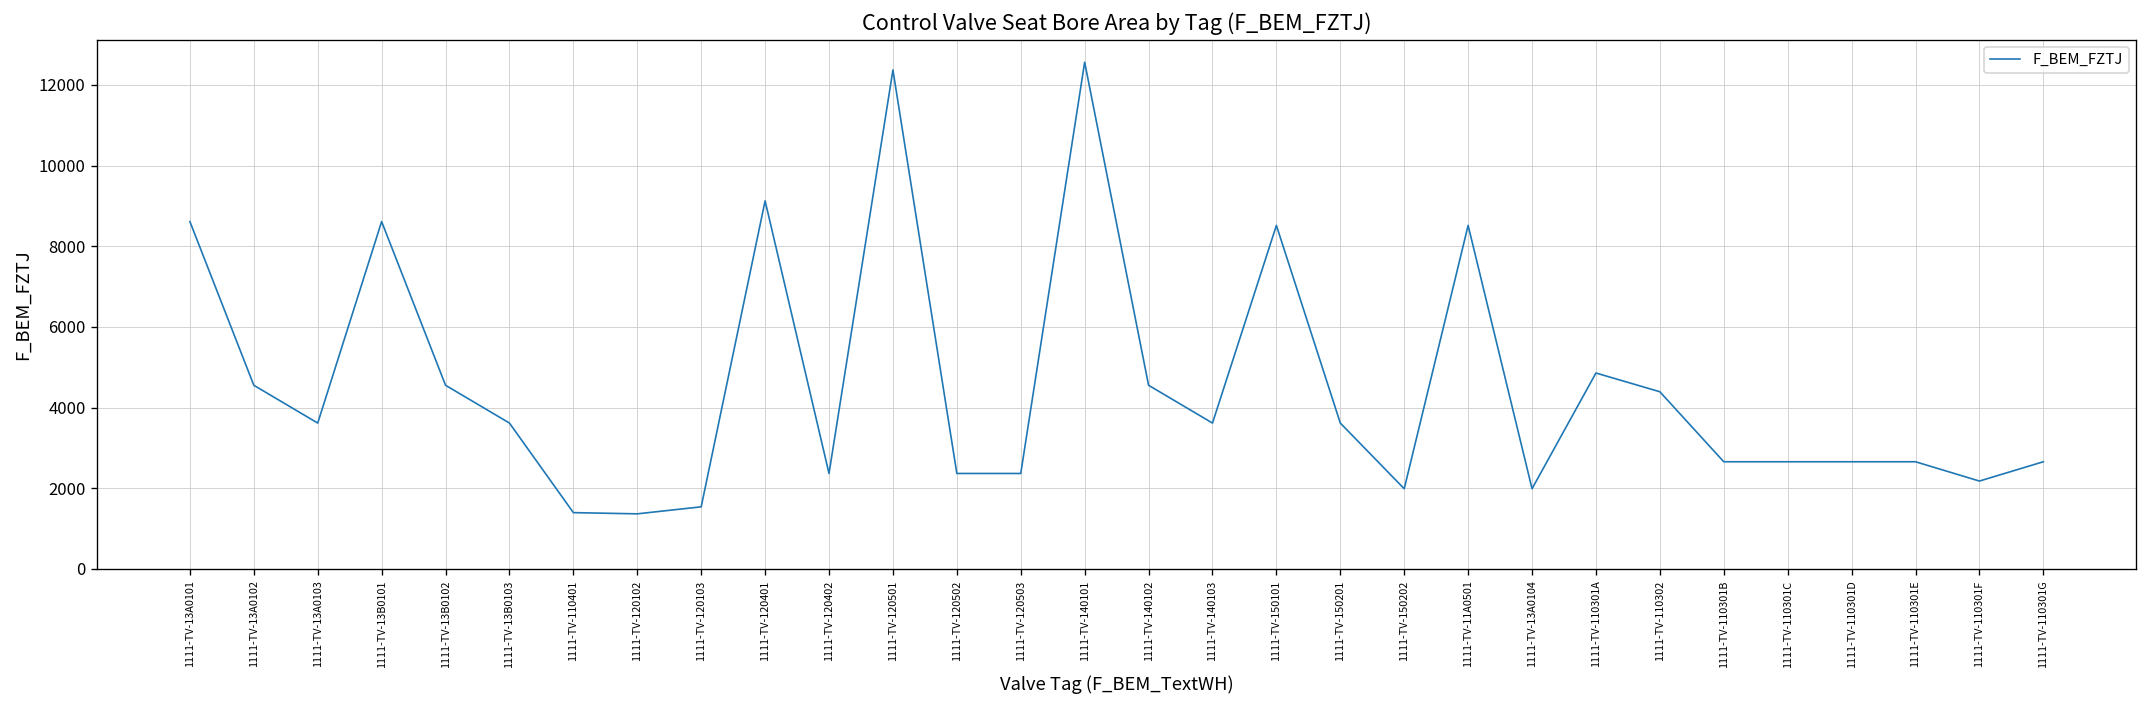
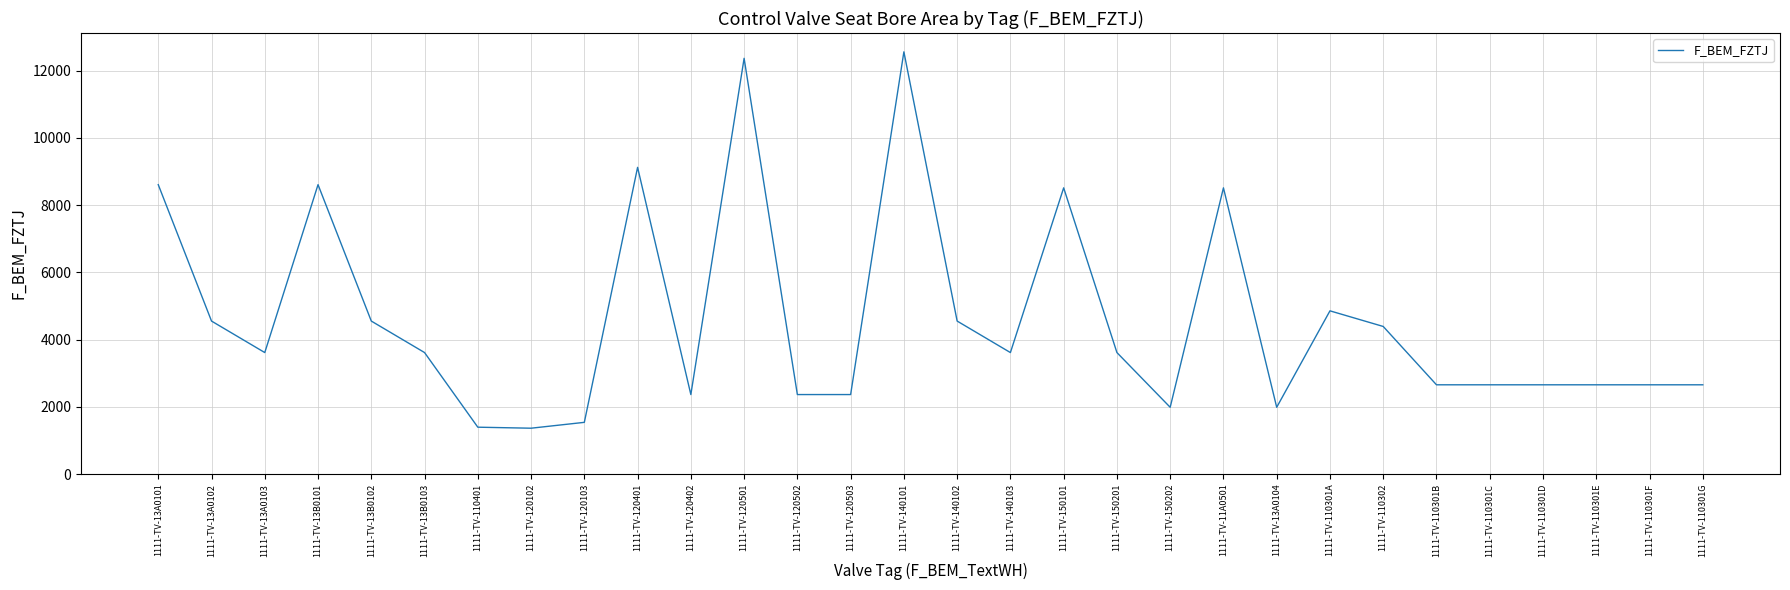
  {
    "1111-TV-13A0101": 8600,
    "1111-TV-13A0102": 4600,
    "1111-TV-13A0103": 3600,
    "1111-TV-13B0101": 8600,
    "1111-TV-13B0102": 4600,
    "1111-TV-13B0103": 3600,
    "1111-TV-110401": 1400,
    "1111-TV-120102": 1400,
    "1111-TV-120103": 1500,
    "1111-TV-120401": 9100,
    "1111-TV-120402": 2400,
    "1111-TV-120501": 12400,
    "1111-TV-120502": 2400,
    "1111-TV-120503": 2400,
    "1111-TV-140101": 12600,
    "1111-TV-140102": 4600,
    "1111-TV-140103": 3600,
    "1111-TV-150101": 8500,
    "1111-TV-150201": 3600,
    "1111-TV-150202": 2000,
    "1111-TV-11A0501": 8500,
    "1111-TV-13A0104": 2000,
    "1111-TV-110301A": 4900,
    "1111-TV-110302": 4400,
    "1111-TV-110301B": 2700,
    "1111-TV-110301C": 2700,
    "1111-TV-110301D": 2700,
    "1111-TV-110301E": 2700,
-   "1111-TV-110301F": 2200,
+   "1111-TV-110301F": 2700,
    "1111-TV-110301G": 2700
  }
